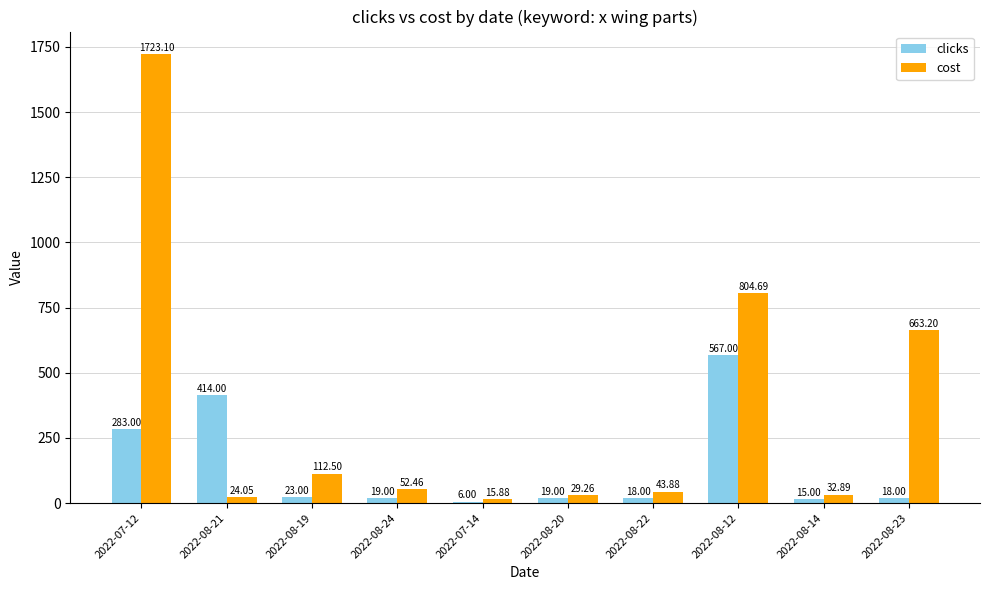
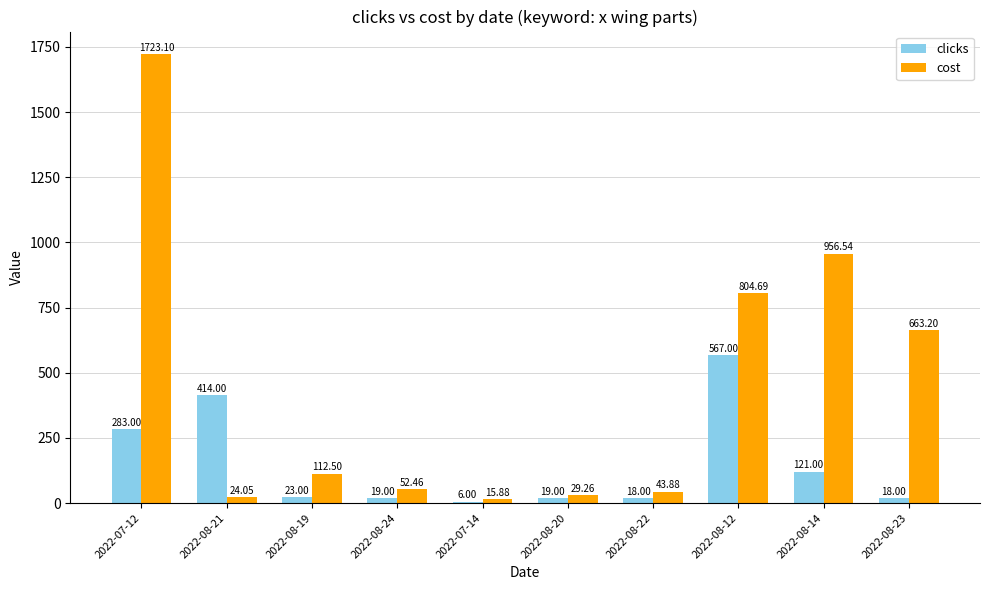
  {
    "clicks": {
      "2022-07-12": 283.00,
      "2022-08-21": 414.00,
      "2022-08-19": 23.00,
      "2022-08-24": 19.00,
      "2022-07-14": 6.00,
      "2022-08-20": 19.00,
      "2022-08-22": 18.00,
      "2022-08-12": 567.00,
-     "2022-08-14": 15.00,
+     "2022-08-14": 121.00,
      "2022-08-23": 18.00
    },
    "cost": {
      "2022-07-12": 1723.10,
      "2022-08-21": 24.05,
      "2022-08-19": 112.50,
      "2022-08-24": 52.46,
      "2022-07-14": 15.88,
      "2022-08-20": 29.26,
      "2022-08-22": 43.88,
      "2022-08-12": 804.69,
-     "2022-08-14": 32.89,
+     "2022-08-14": 956.54,
      "2022-08-23": 663.20
    }
  }
